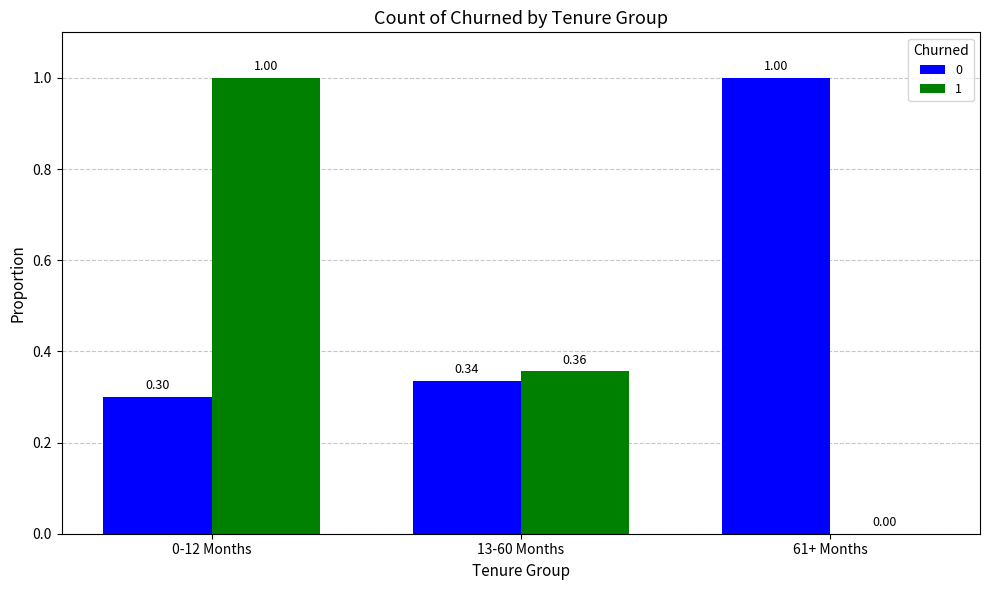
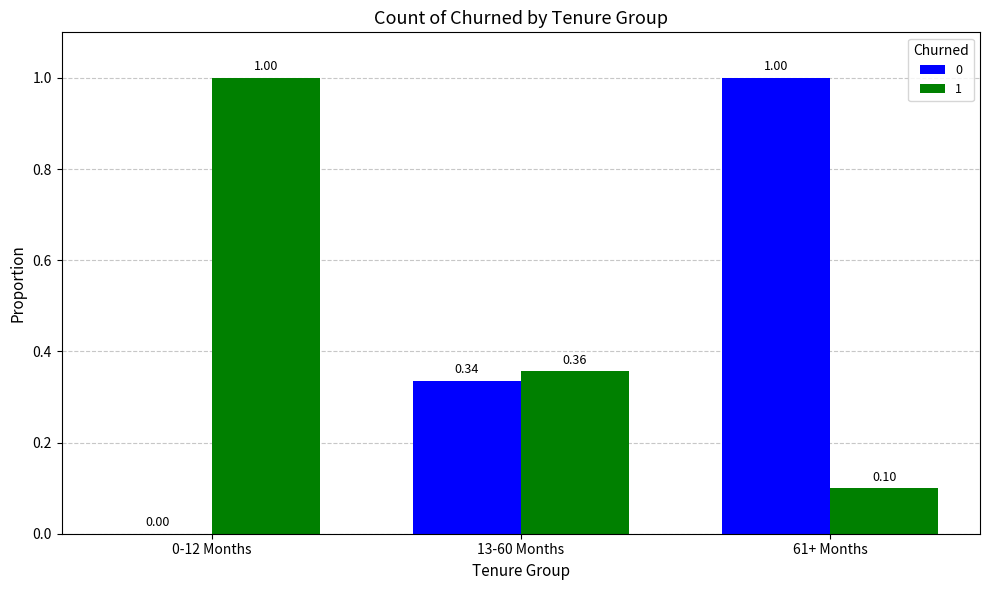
  {
    "0": {
-     "0-12 Months": 0.30,
+     "0-12 Months": 0.00,
      "13-60 Months": 0.34,
      "61+ Months": 1.00
    },
    "1": {
      "0-12 Months": 1.00,
      "13-60 Months": 0.36,
-     "61+ Months": 0.00
+     "61+ Months": 0.10
    }
  }
